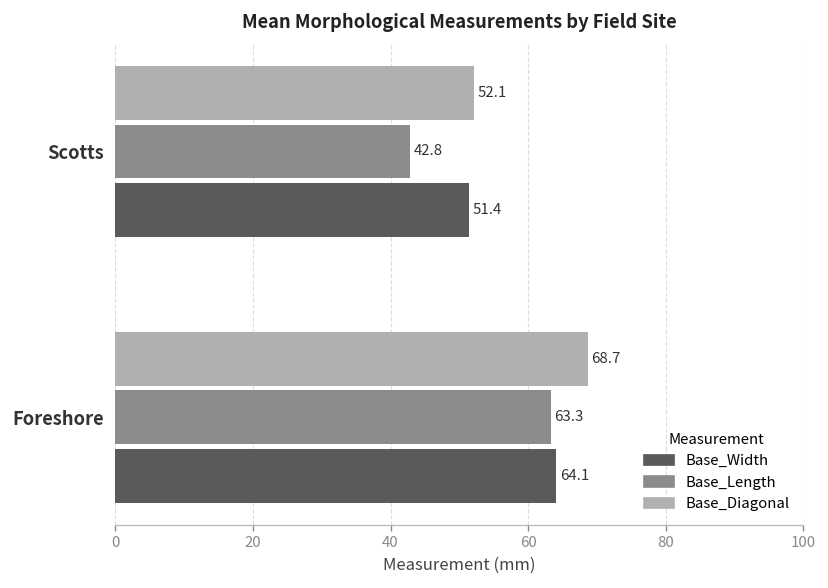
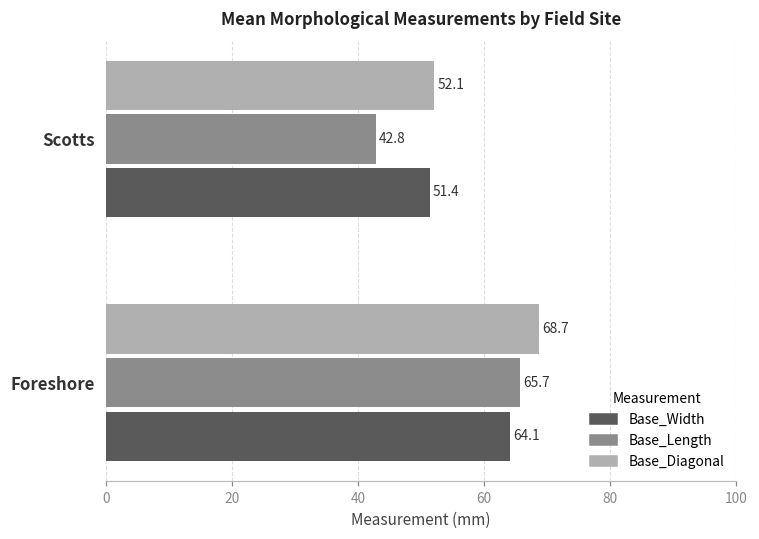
  {
    "Base_Width": {
      "Scotts": 51.4,
      "Foreshore": 64.1
    },
    "Base_Length": {
      "Scotts": 42.8,
-     "Foreshore": 63.3
+     "Foreshore": 65.7
    },
    "Base_Diagonal": {
      "Scotts": 52.1,
      "Foreshore": 68.7
    }
  }
